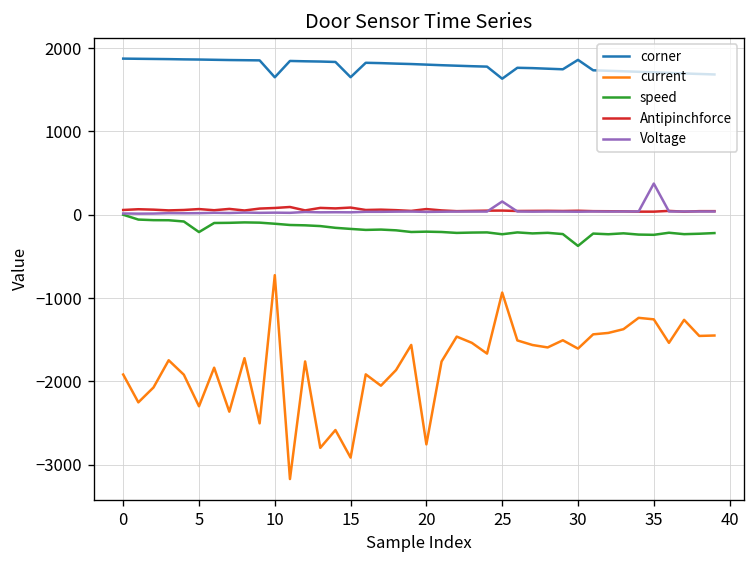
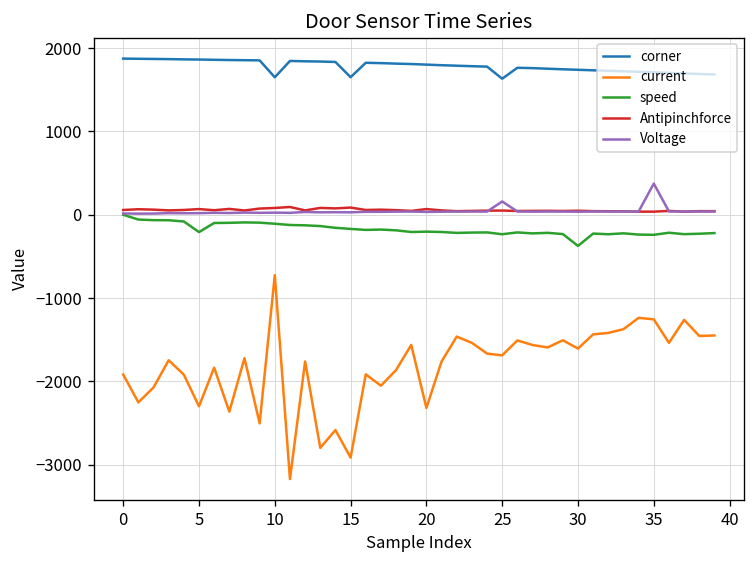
  {
    "corner": {
      "0": 1900,
      "5": 1900,
      "10": 1600,
      "15": 1700,
      "20": 1800,
      "25": 1600,
-     "30": 1900
+     "30": 1700
    },
    "current": {
      "0": -1900,
      "5": -2300,
      "10": -700,
      "15": -2900,
-     "20": -2800,
-     "25": -900,
+     "20": -2300,
+     "25": -1700,
      "30": -1600,
      "35": -1300
    },
    "speed": {
      "5": -200,
      "10": -100,
      "15": -200,
      "20": -200,
      "25": -200,
      "30": -400,
      "35": -200
    },
    "Antipinchforce": {
      "0": 100,
      "5": 100,
      "10": 100,
      "15": 100,
      "25": 100,
      "35": 0
    },
    "Voltage": {
      "5": 0,
      "10": 0,
      "15": 0,
      "25": 200,
      "35": 400
    }
  }
